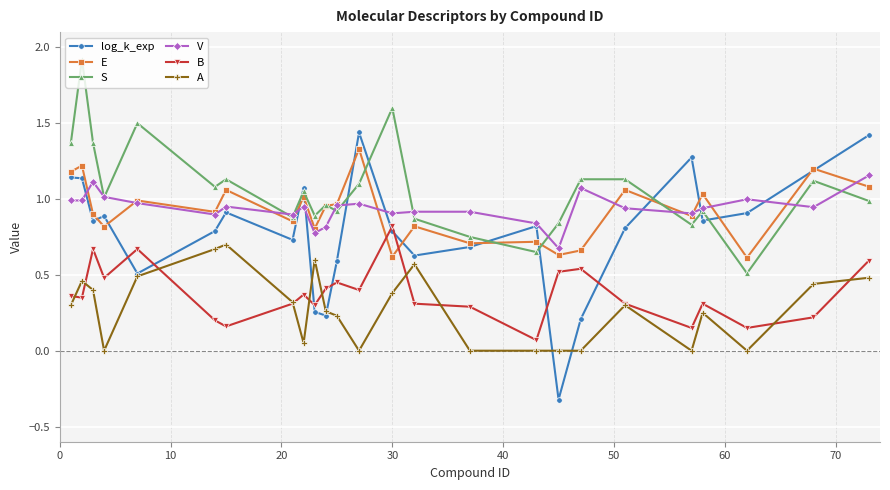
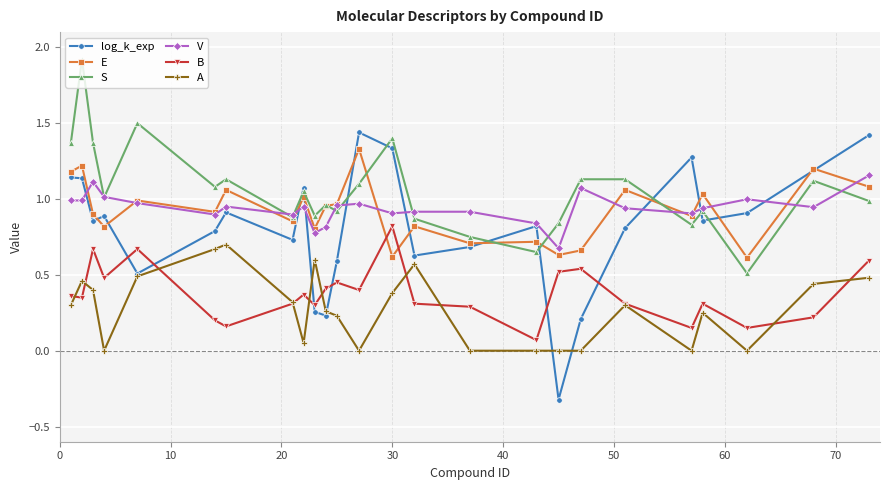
  {
    "log_k_exp": {
-     "30": 0.79
+     "30": 1.33
    },
    "E": {
      "30": 0.62
    },
    "S": {
-     "30": 1.6
+     "30": 1.4
    },
    "V": {
      "30": 0.91
    },
    "B": {
      "30": 0.82
    },
    "A": {
      "30": 0.38
    }
  }
